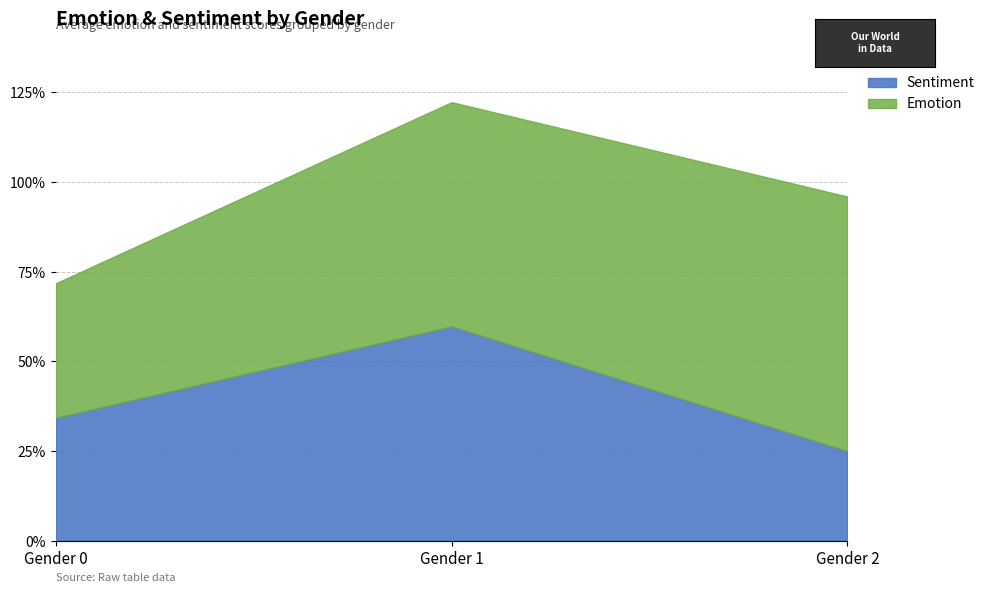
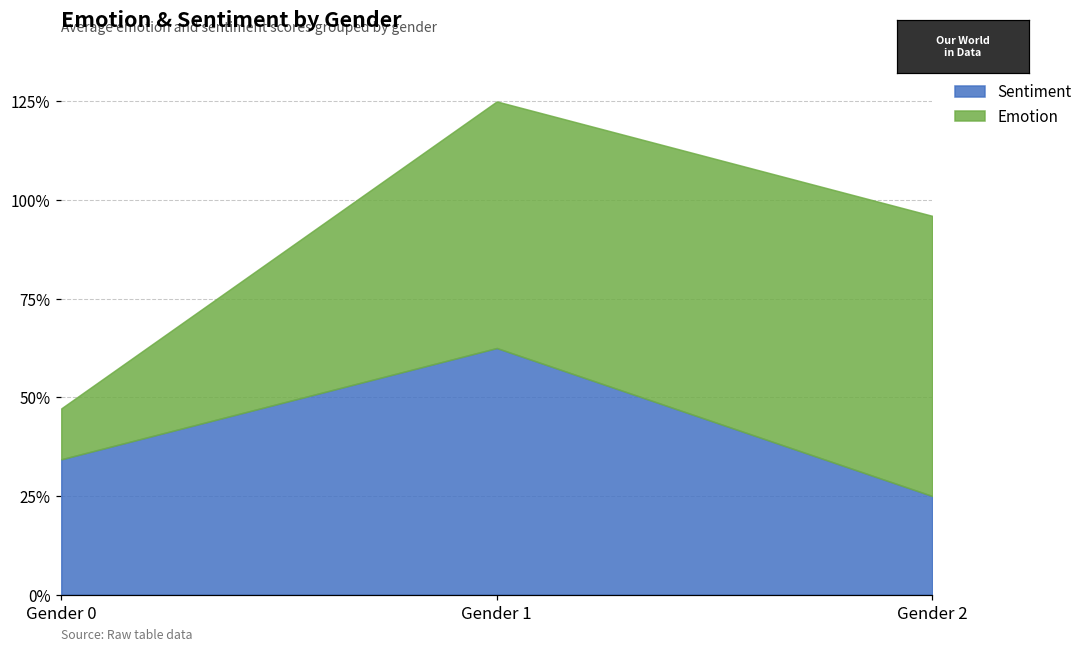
  {
    "Sentiment": {
      "Gender 0": "34%",
-     "Gender 1": "60%",
+     "Gender 1": "63%",
      "Gender 2": "25%"
    },
    "Emotion": {
-     "Gender 0": "37%",
+     "Gender 0": "13%",
      "Gender 1": "62%",
      "Gender 2": "71%"
    }
  }
